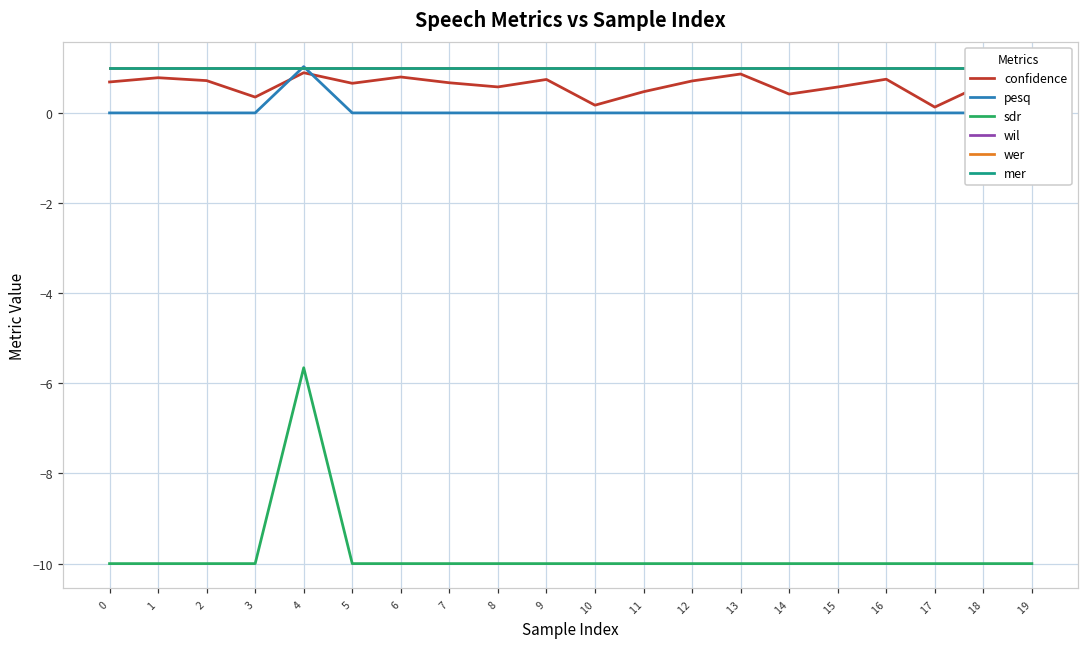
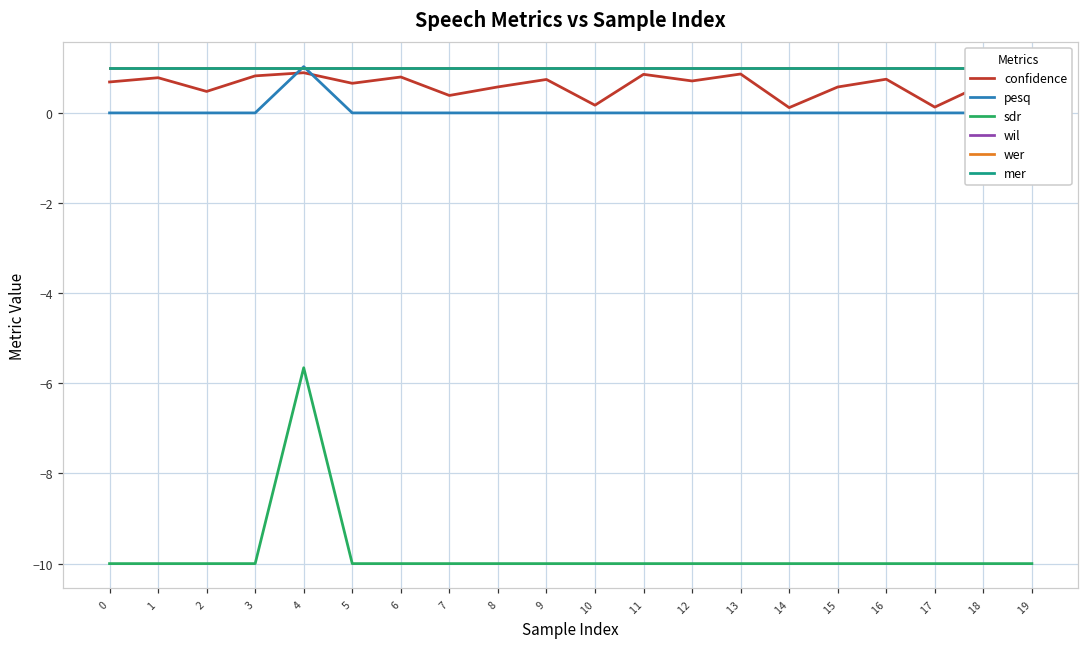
  {
    "confidence": {
      "0": 0.7,
      "1": 0.8,
-     "2": 0.7,
-     "3": 0.4,
+     "2": 0.5,
+     "3": 0.8,
      "4": 0.9,
      "5": 0.7,
      "6": 0.8,
-     "7": 0.7,
+     "7": 0.4,
      "8": 0.6,
      "9": 0.7,
      "10": 0.2,
-     "11": 0.5,
+     "11": 0.9,
      "12": 0.7,
      "13": 0.9,
-     "14": 0.4,
+     "14": 0.1,
      "15": 0.6,
      "16": 0.7,
      "17": 0.1
    },
    "pesq": {
      "0": 0.0,
      "1": 0.0,
      "2": 0.0,
      "3": 0.0,
      "5": 0.0,
      "6": 0.0,
      "7": 0.0,
      "8": 0.0,
      "9": 0.0,
      "10": 0.0,
      "11": 0.0,
      "12": 0.0,
      "13": 0.0,
      "14": 0.0,
      "15": 0.0,
      "16": 0.0,
      "17": 0.0
    }
  }
